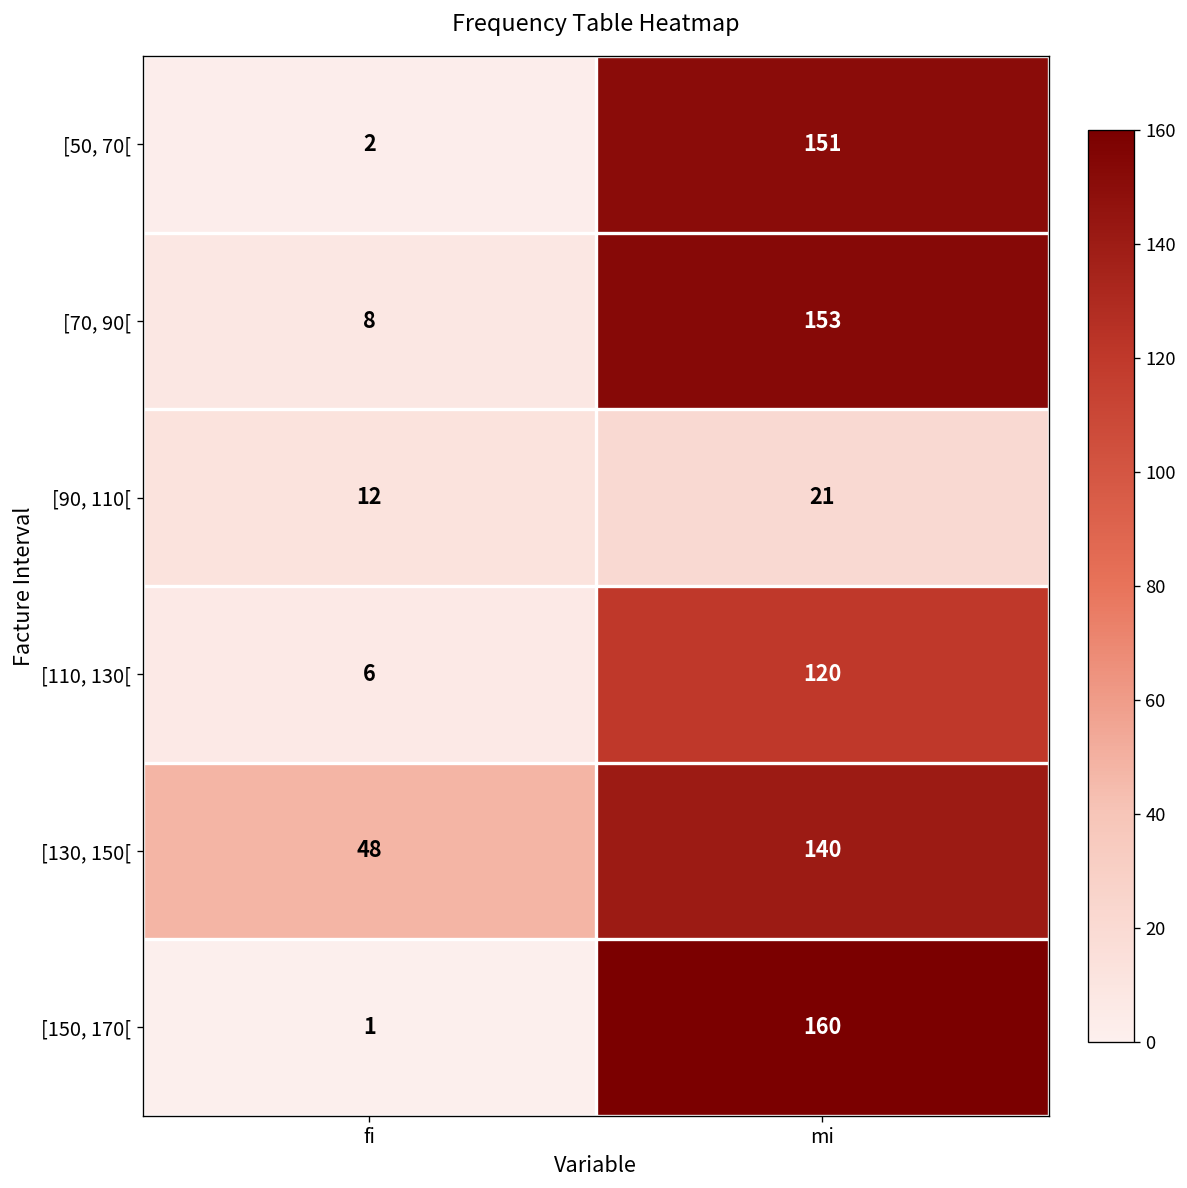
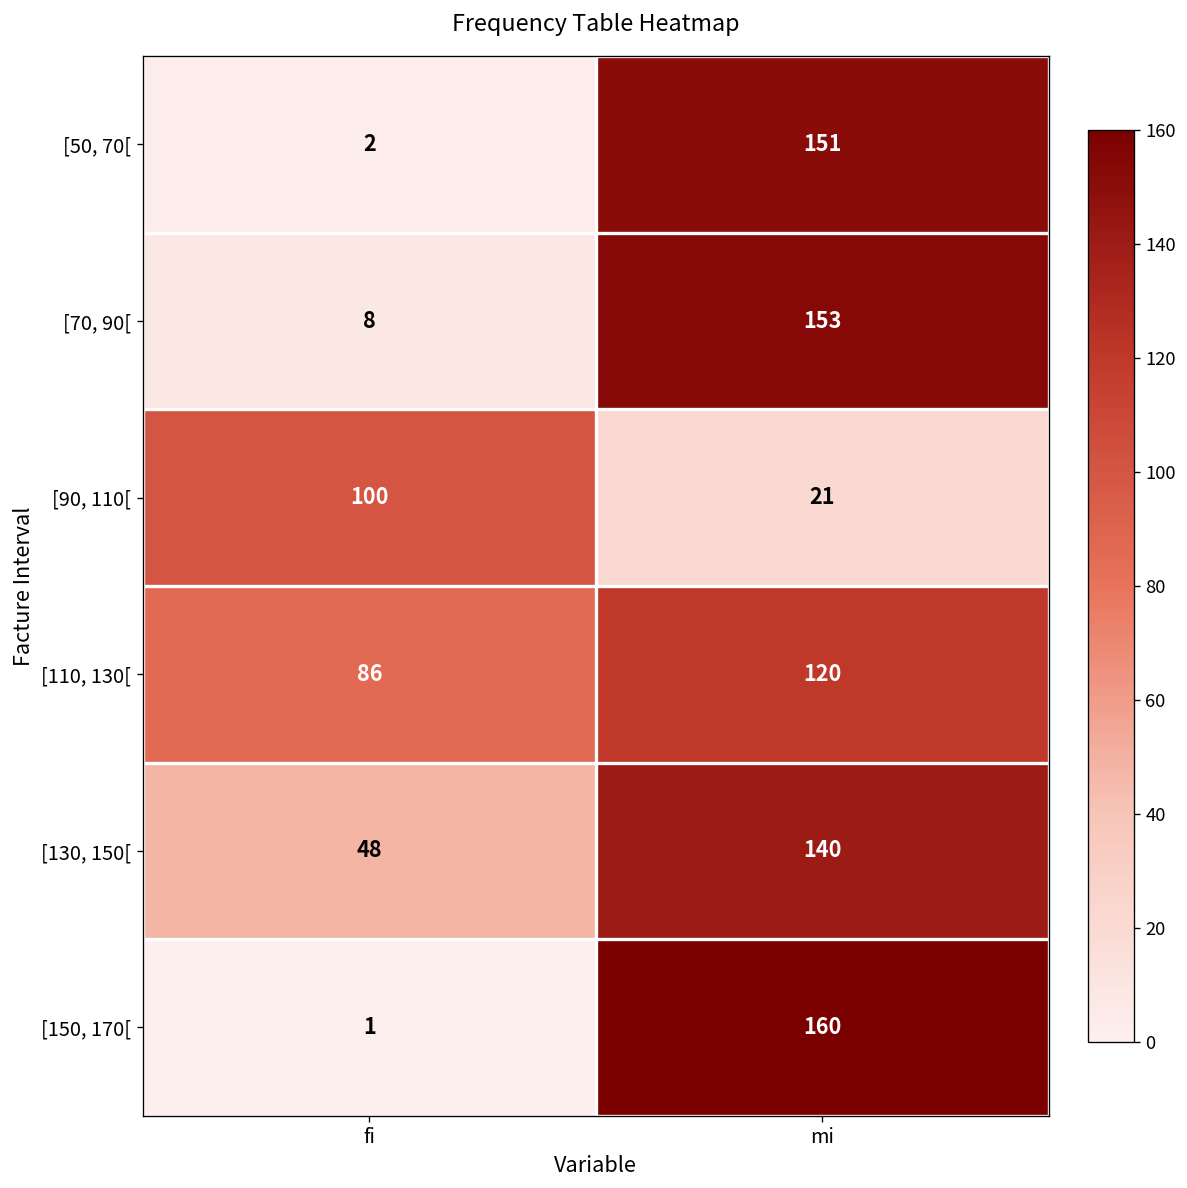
  {
    "[50, 70[": {
      "fi": 2,
      "mi": 151
    },
    "[70, 90[": {
      "fi": 8,
      "mi": 153
    },
    "[90, 110[": {
-     "fi": 12,
+     "fi": 100,
      "mi": 21
    },
    "[110, 130[": {
-     "fi": 6,
+     "fi": 86,
      "mi": 120
    },
    "[130, 150[": {
      "fi": 48,
      "mi": 140
    },
    "[150, 170[": {
      "fi": 1,
      "mi": 160
    }
  }
